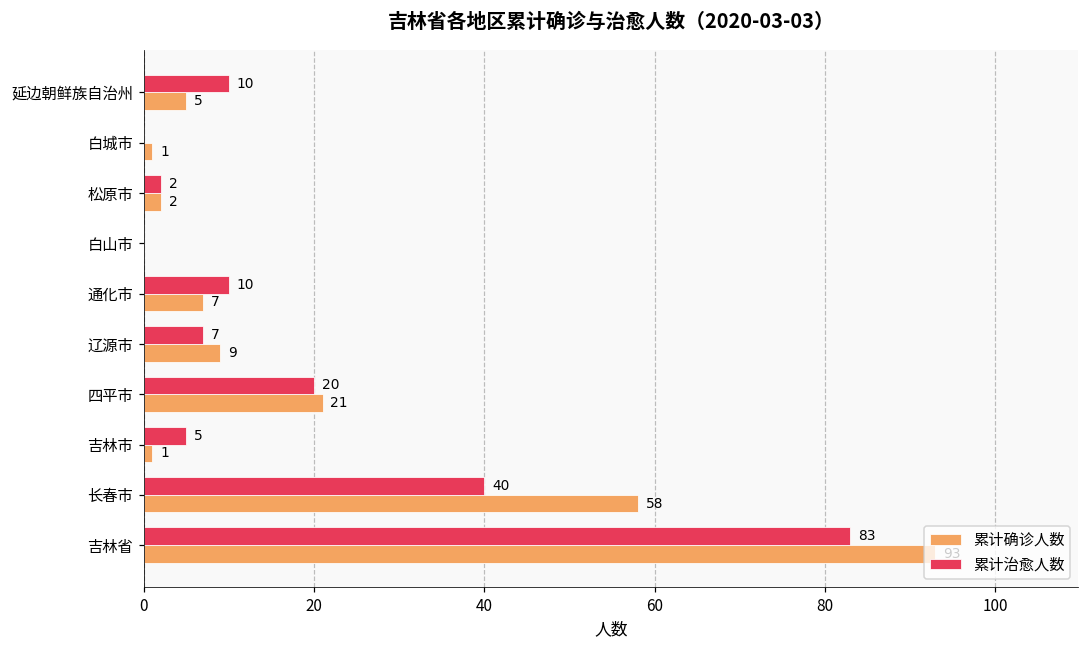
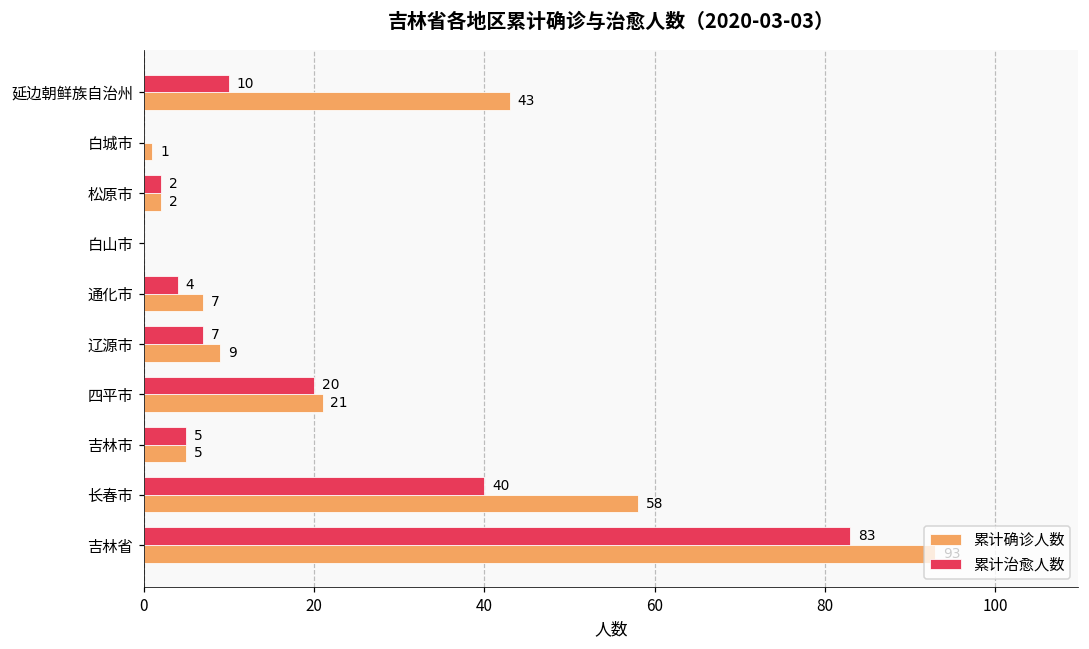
  {
    "累计确诊人数": {
-     "延边朝鲜族自治州": 5,
+     "延边朝鲜族自治州": 43,
      "白城市": 1,
      "松原市": 2,
      "通化市": 7,
      "辽源市": 9,
      "四平市": 21,
-     "吉林市": 1,
+     "吉林市": 5,
      "长春市": 58
    },
    "累计治愈人数": {
      "延边朝鲜族自治州": 10,
      "松原市": 2,
-     "通化市": 10,
+     "通化市": 4,
      "辽源市": 7,
      "四平市": 20,
      "吉林市": 5,
      "长春市": 40,
      "吉林省": 83
    }
  }
